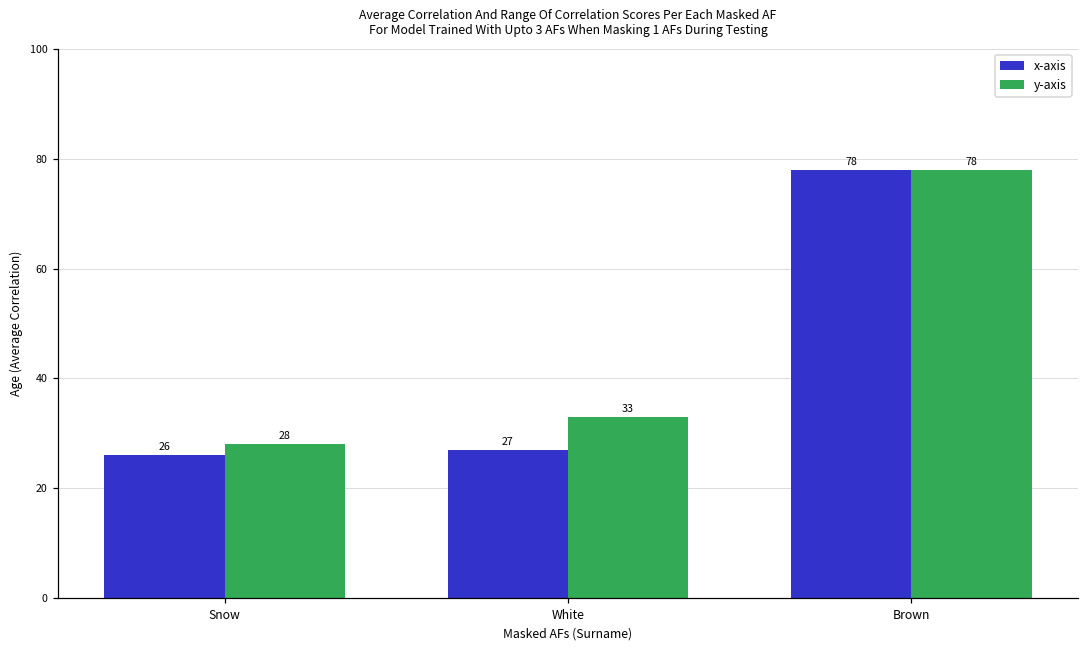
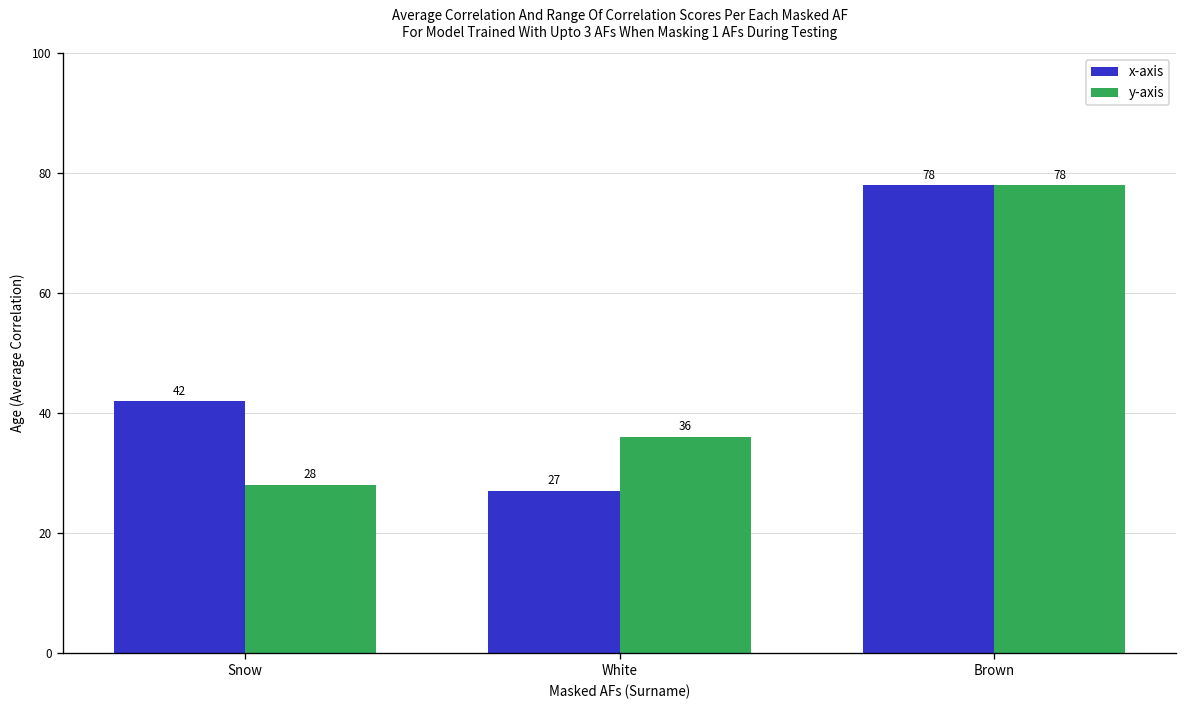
  {
    "x-axis": {
-     "Snow": 26,
+     "Snow": 42,
      "White": 27,
      "Brown": 78
    },
    "y-axis": {
      "Snow": 28,
-     "White": 33,
+     "White": 36,
      "Brown": 78
    }
  }
